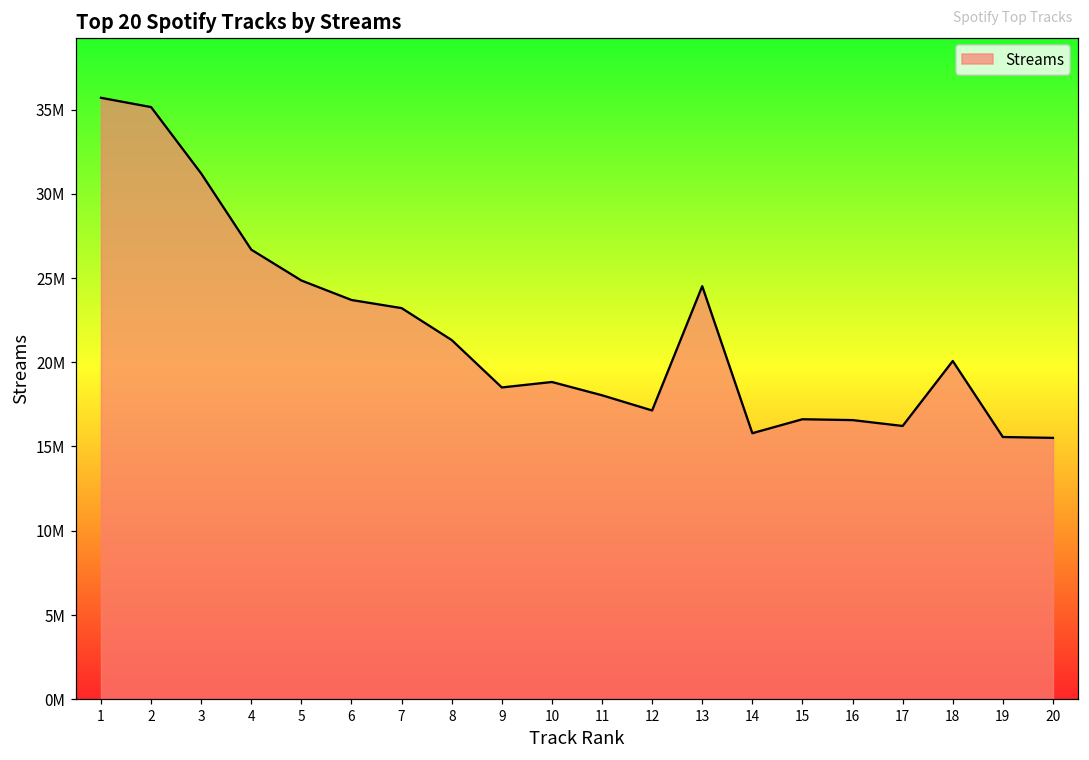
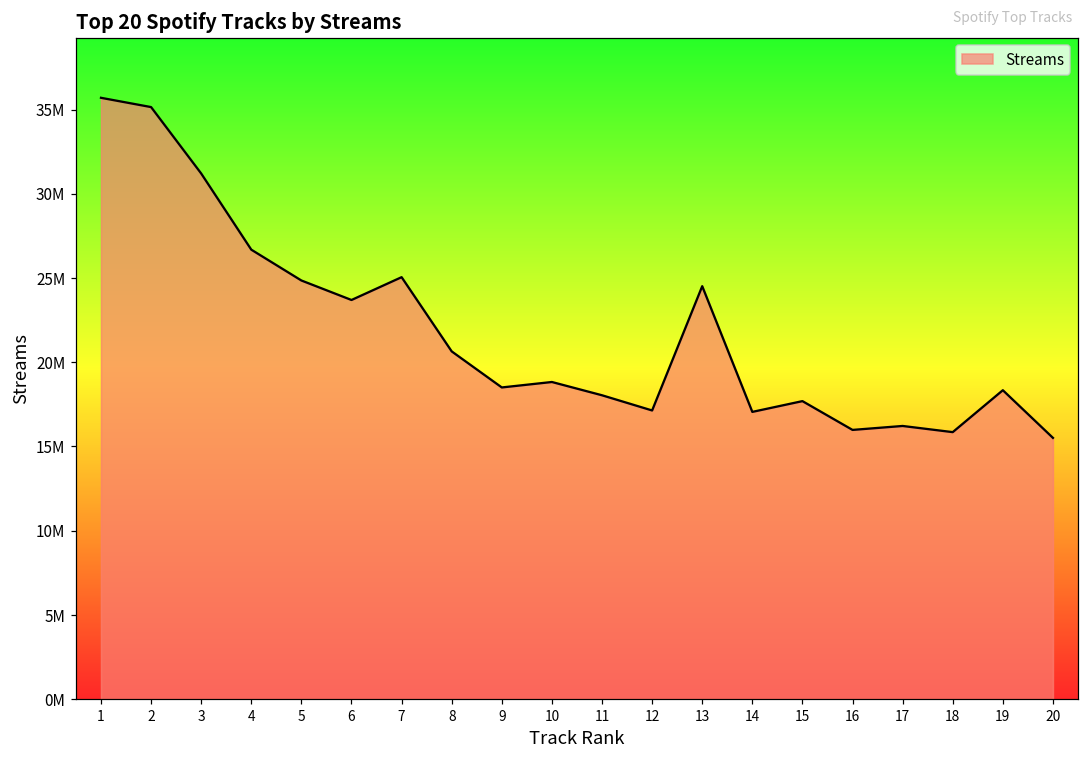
  {
    "1": 35700000,
    "2": 35100000,
    "3": 31200000,
    "4": 26700000,
    "5": 24900000,
    "6": 23700000,
-   "7": 23200000,
-   "8": 21300000,
+   "7": 25000000,
+   "8": 20600000,
    "9": 18500000,
    "10": 18800000,
    "11": 18000000,
    "12": 17100000,
    "13": 24500000,
-   "14": 15800000,
-   "15": 16600000,
-   "16": 16600000,
+   "14": 17100000,
+   "15": 17700000,
+   "16": 16000000,
    "17": 16200000,
-   "18": 20100000,
-   "19": 15600000,
+   "18": 15900000,
+   "19": 18300000,
    "20": 15500000
  }
